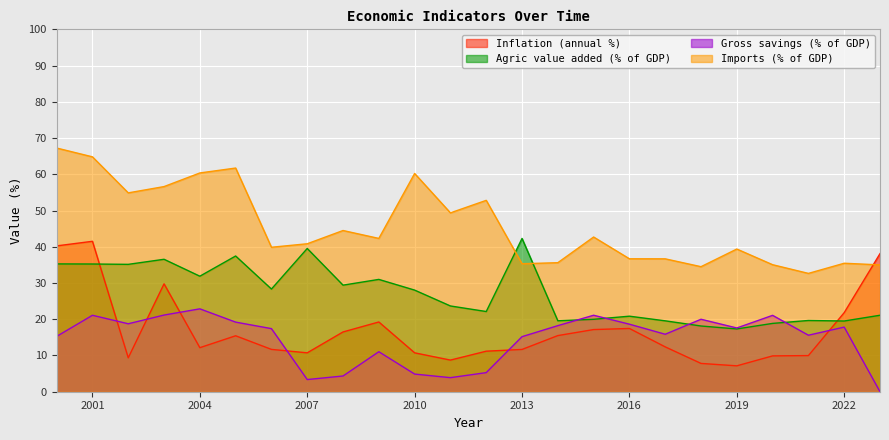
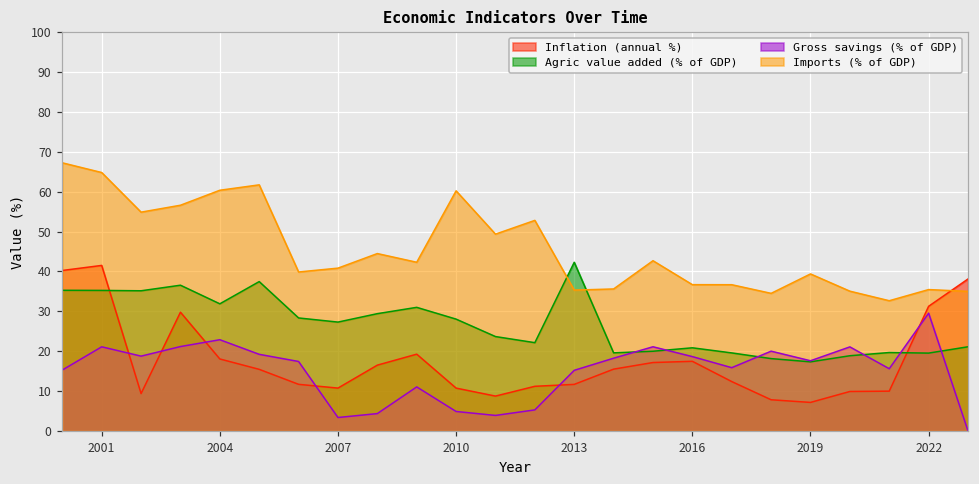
  {
    "Inflation (annual %)": {
      "2001": 42,
-     "2004": 12,
+     "2004": 18,
      "2007": 11,
      "2010": 11,
      "2013": 12,
      "2016": 17,
      "2019": 7,
-     "2022": 22
+     "2022": 31
    },
    "Agric value added (% of GDP)": {
      "2001": 35,
      "2004": 32,
-     "2007": 40,
+     "2007": 27,
      "2010": 28,
      "2013": 42,
      "2016": 21,
      "2022": 20
    },
    "Gross savings (% of GDP)": {
      "2001": 21,
      "2004": 23,
      "2007": 3,
      "2010": 5,
      "2013": 15,
      "2016": 19,
-     "2022": 18
+     "2022": 30
    },
    "Imports (% of GDP)": {
      "2001": 65,
      "2004": 60,
      "2007": 41,
      "2010": 60,
      "2013": 35,
      "2016": 37,
      "2019": 39,
      "2022": 35
    }
  }
